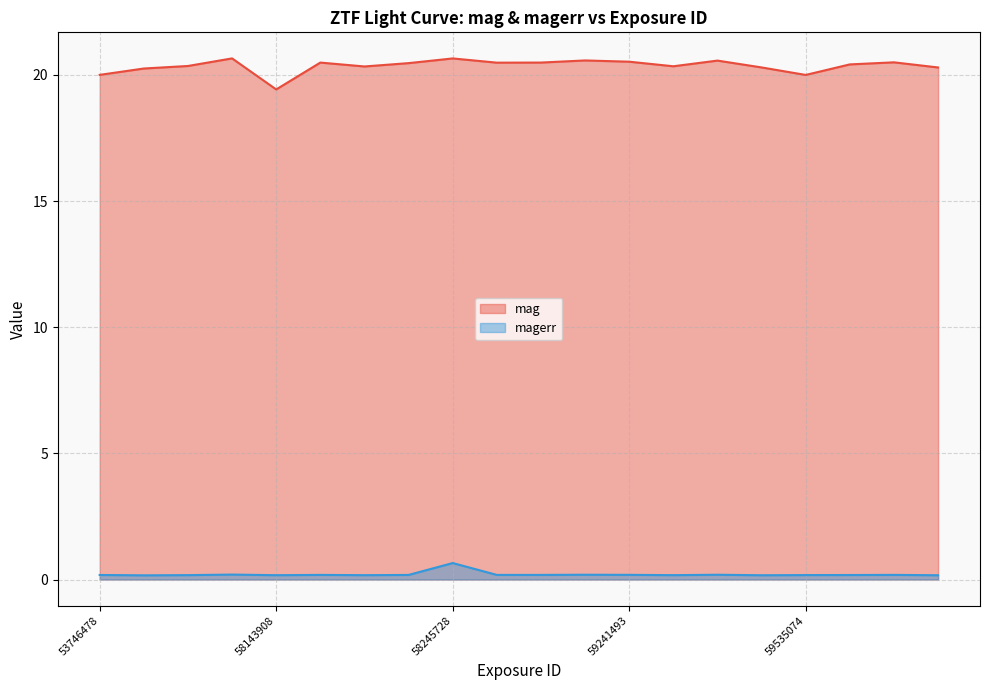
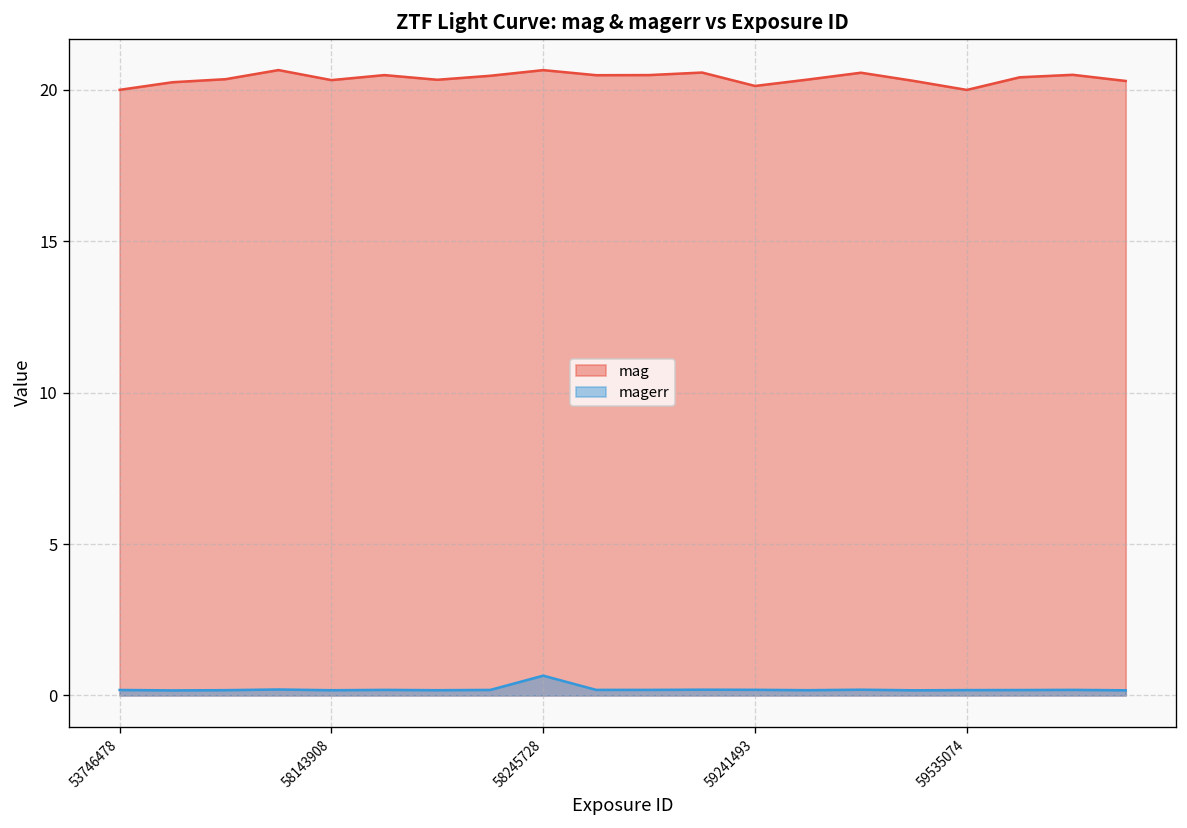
  {
    "mag": {
      "53746478": 20.0,
-     "58143908": 19.4,
+     "58143908": 20.3,
      "58245728": 20.7,
-     "59241493": 20.5,
+     "59241493": 20.1,
      "59535074": 20.0
    },
    "magerr": {
      "53746478": 0.2,
      "58143908": 0.2,
      "58245728": 0.7,
      "59241493": 0.2,
      "59535074": 0.2
    }
  }
